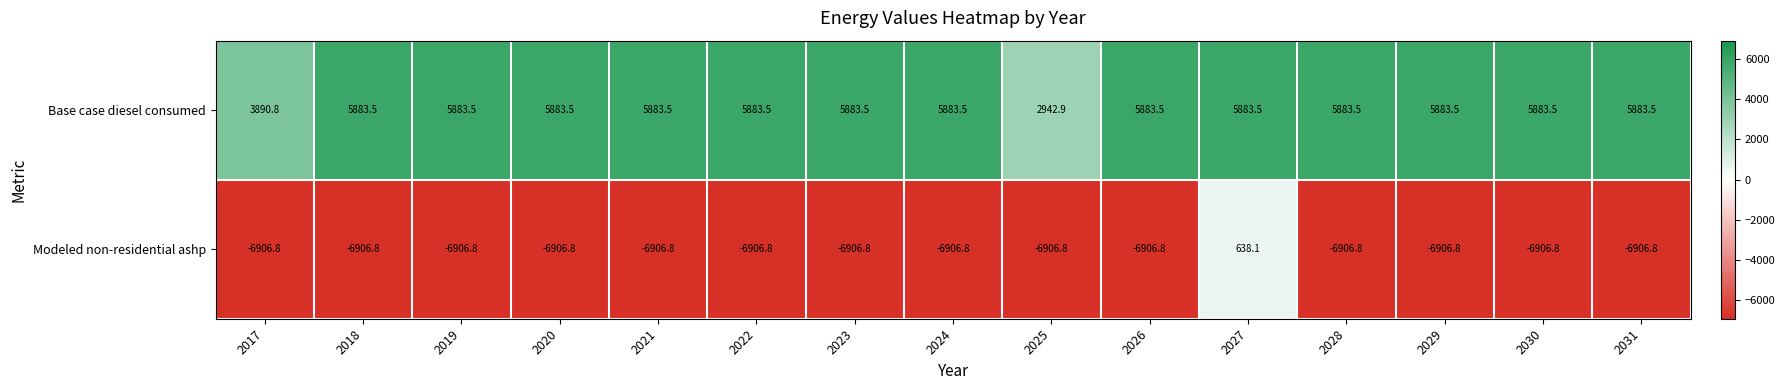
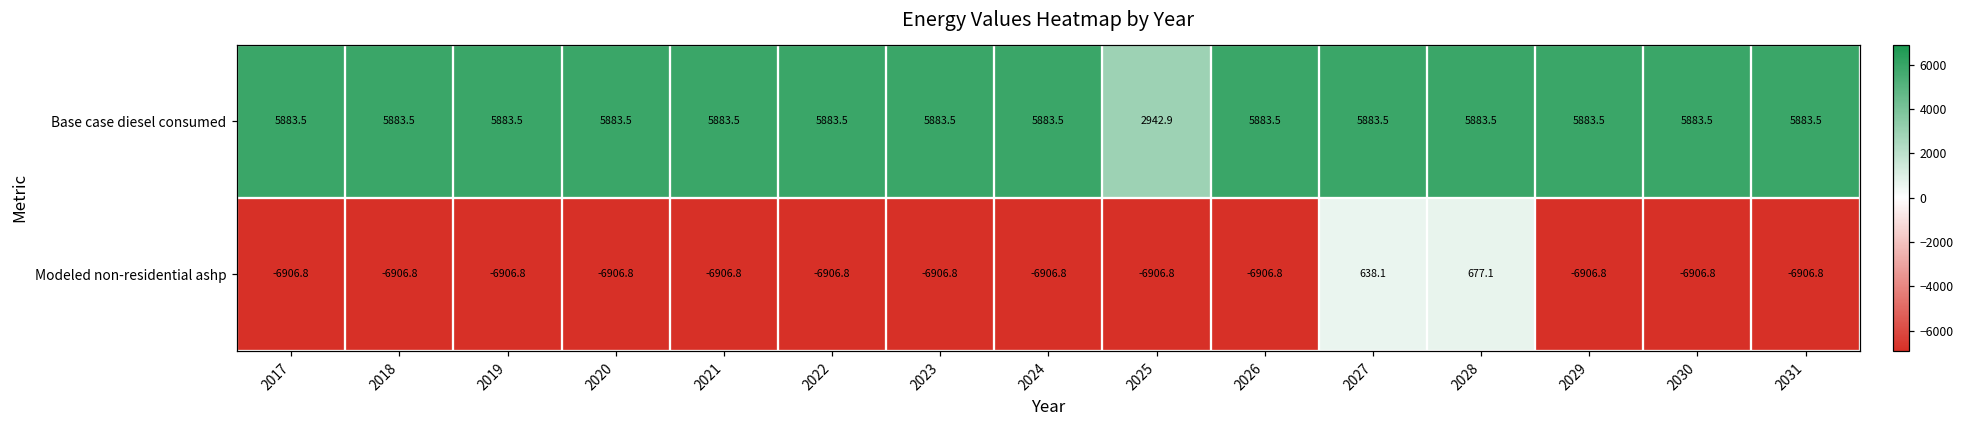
  {
    "Base case diesel consumed": {
-     "2017": 3890.8,
+     "2017": 5883.5,
      "2018": 5883.5,
      "2019": 5883.5,
      "2020": 5883.5,
      "2021": 5883.5,
      "2022": 5883.5,
      "2023": 5883.5,
      "2024": 5883.5,
      "2025": 2942.9,
      "2026": 5883.5,
      "2027": 5883.5,
      "2028": 5883.5,
      "2029": 5883.5,
      "2030": 5883.5,
      "2031": 5883.5
    },
    "Modeled non-residential ashp": {
      "2017": -6906.8,
      "2018": -6906.8,
      "2019": -6906.8,
      "2020": -6906.8,
      "2021": -6906.8,
      "2022": -6906.8,
      "2023": -6906.8,
      "2024": -6906.8,
      "2025": -6906.8,
      "2026": -6906.8,
      "2027": 638.1,
-     "2028": -6906.8,
+     "2028": 677.1,
      "2029": -6906.8,
      "2030": -6906.8,
      "2031": -6906.8
    }
  }
